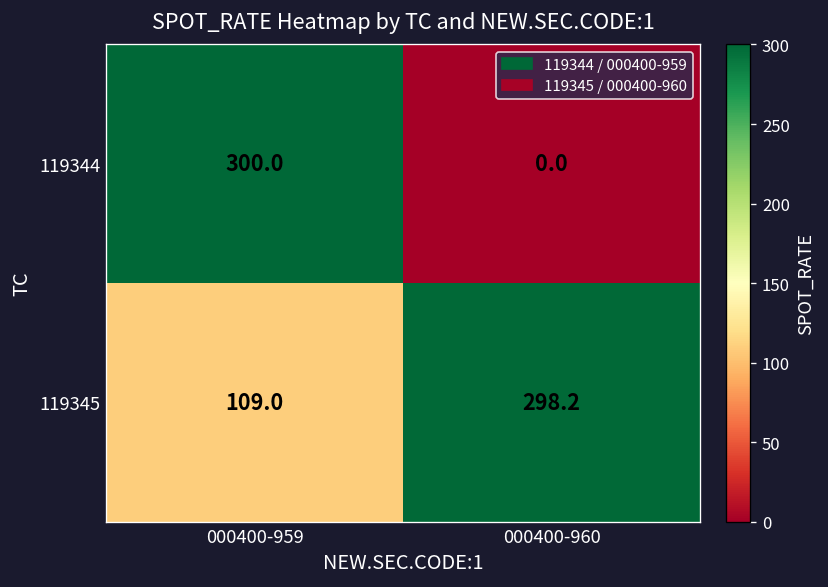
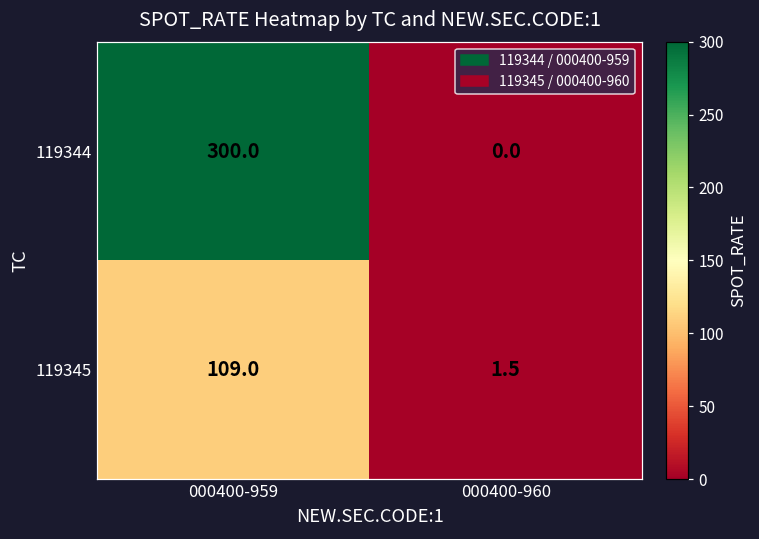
  {
    "119344": {
      "000400-959": 300.0,
      "000400-960": 0.0
    },
    "119345": {
      "000400-959": 109.0,
-     "000400-960": 298.2
+     "000400-960": 1.5
    }
  }
